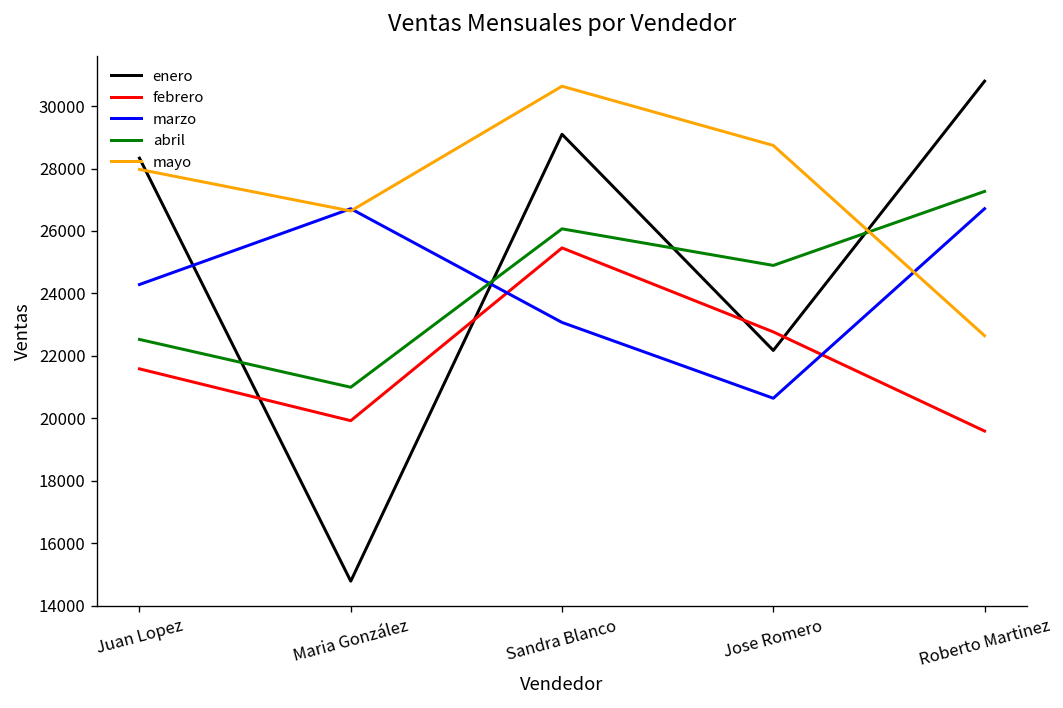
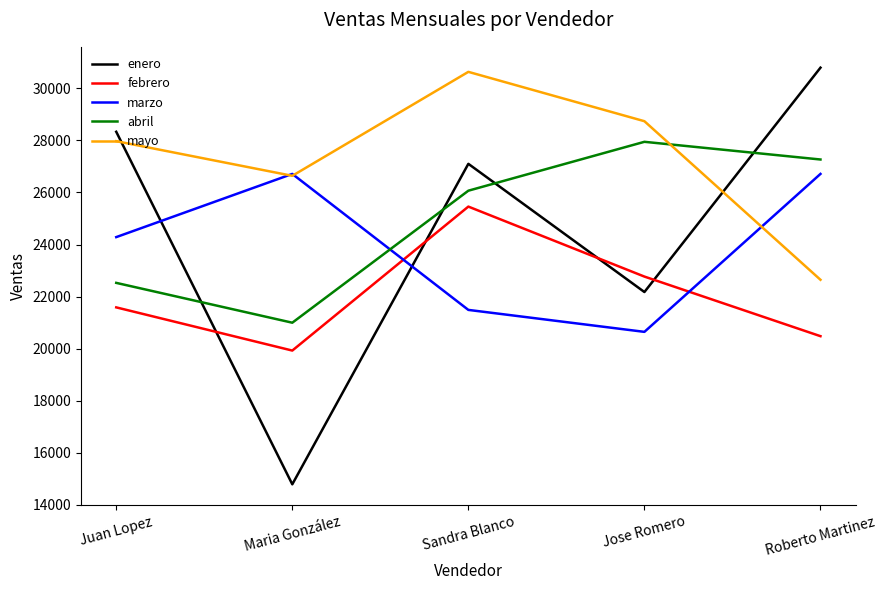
  {
    "enero": {
      "Juan Lopez": 28300,
      "Maria González": 14800,
-     "Sandra Blanco": 29100,
+     "Sandra Blanco": 27100,
      "Jose Romero": 22200,
      "Roberto Martinez": 30800
    },
    "febrero": {
      "Juan Lopez": 21600,
      "Maria González": 19900,
      "Sandra Blanco": 25500,
      "Jose Romero": 22800,
-     "Roberto Martinez": 19600
+     "Roberto Martinez": 20500
    },
    "marzo": {
      "Juan Lopez": 24300,
-     "Sandra Blanco": 23100,
+     "Sandra Blanco": 21500,
      "Jose Romero": 20600,
      "Roberto Martinez": 26700
    },
    "abril": {
      "Juan Lopez": 22500,
      "Maria González": 21000,
      "Sandra Blanco": 26100,
-     "Jose Romero": 24900,
+     "Jose Romero": 27900,
      "Roberto Martinez": 27300
    },
    "mayo": {
      "Juan Lopez": 28000,
      "Sandra Blanco": 30600,
      "Jose Romero": 28700,
      "Roberto Martinez": 22600
    }
  }
